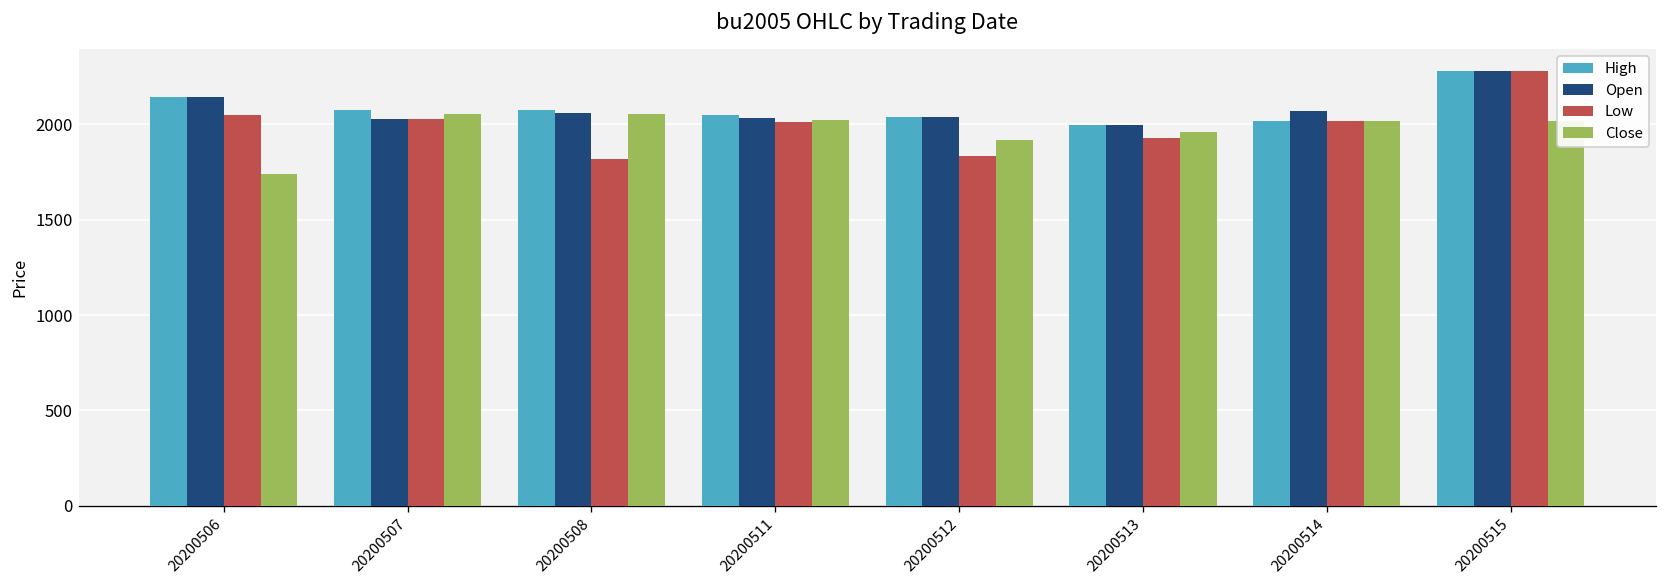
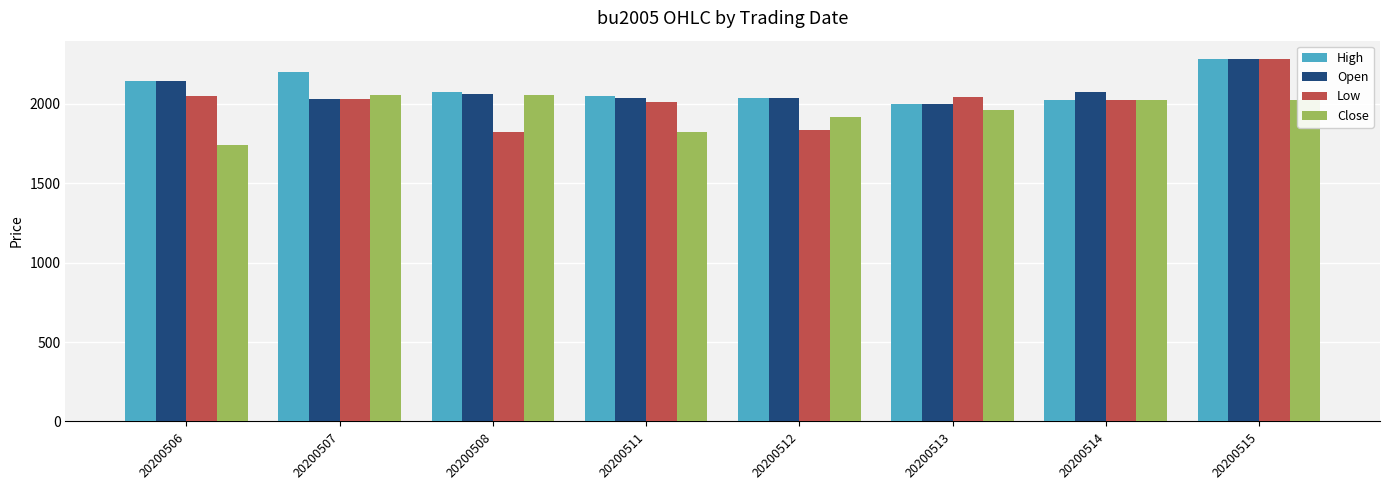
  {
    "High": {
      "20200506": 2140,
-     "20200507": 2070,
+     "20200507": 2200,
      "20200508": 2080,
      "20200511": 2050,
      "20200512": 2040,
      "20200513": 2000,
      "20200514": 2020,
      "20200515": 2280
    },
    "Open": {
      "20200506": 2140,
      "20200507": 2030,
      "20200508": 2060,
      "20200511": 2030,
      "20200512": 2040,
      "20200513": 2000,
      "20200514": 2070,
      "20200515": 2280
    },
    "Low": {
      "20200506": 2050,
      "20200507": 2030,
      "20200508": 1820,
      "20200511": 2010,
      "20200512": 1830,
-     "20200513": 1930,
+     "20200513": 2040,
      "20200514": 2020,
      "20200515": 2280
    },
    "Close": {
      "20200506": 1740,
      "20200507": 2050,
      "20200508": 2050,
-     "20200511": 2020,
+     "20200511": 1820,
      "20200512": 1920,
      "20200513": 1960,
      "20200514": 2020
    }
  }
